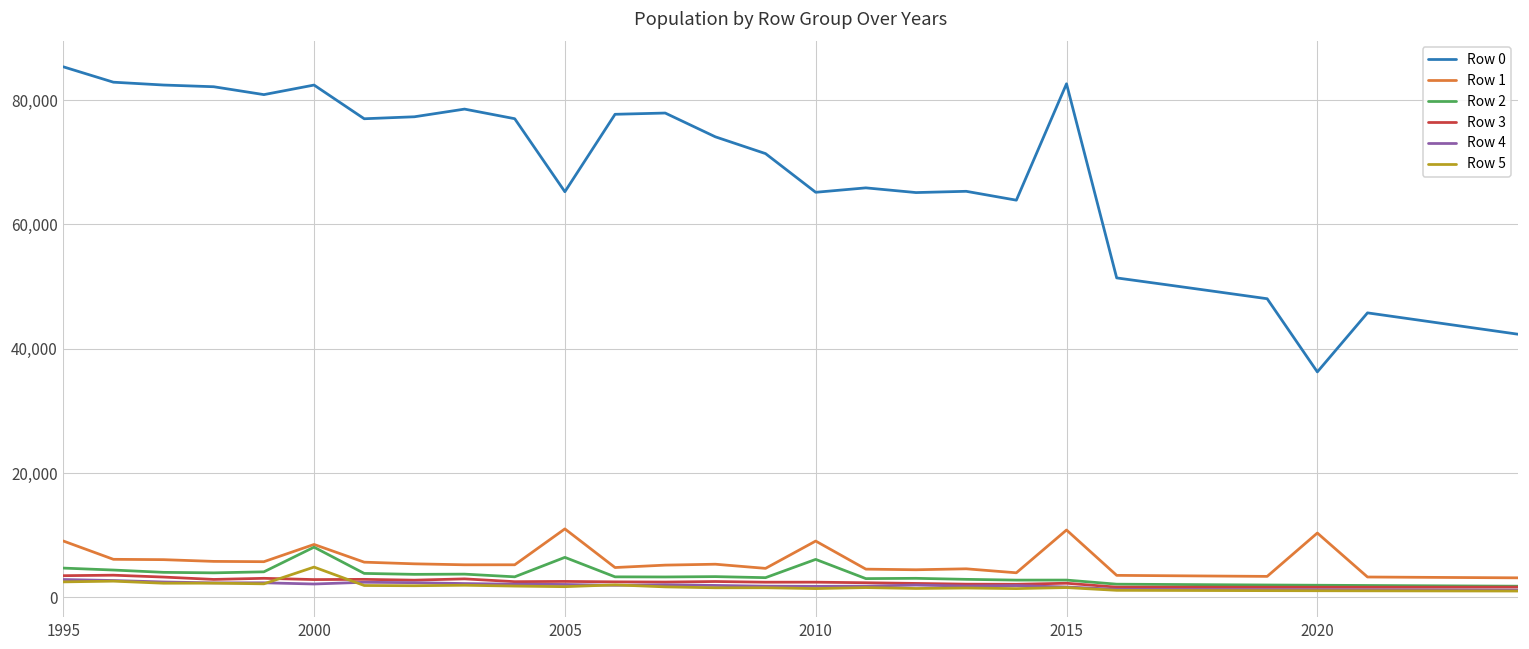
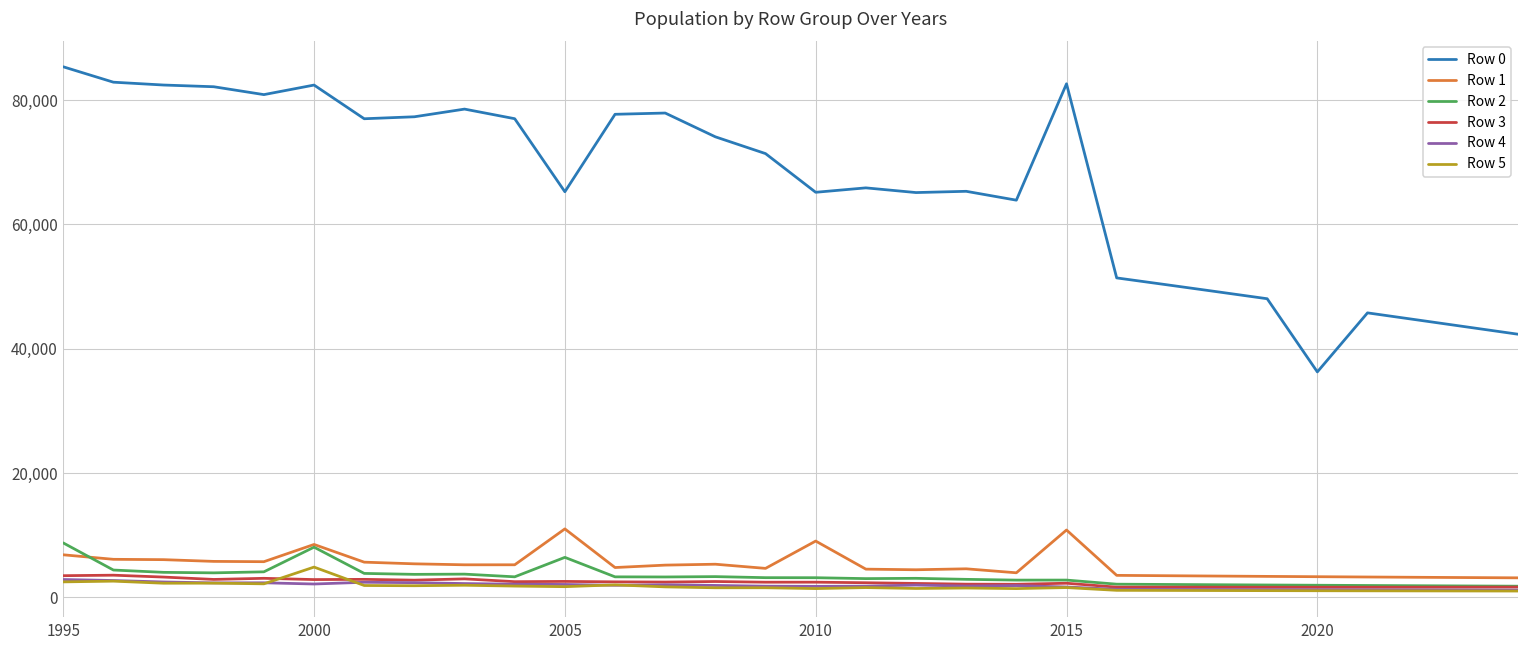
  {
    "Row 0": {
      "1995": "85,000",
      "2000": "82,000",
      "2005": "65,000",
      "2010": "65,000",
      "2015": "83,000",
      "2020": "36,000"
    },
    "Row 1": {
-     "1995": "9,000",
+     "1995": "7,000",
      "2005": "11,000",
      "2010": "9,000",
      "2015": "11,000",
-     "2020": "10,000"
+     "2020": "3,000"
    },
    "Row 2": {
-     "1995": "5,000",
+     "1995": "9,000",
      "2005": "6,000",
-     "2010": "6,000",
+     "2010": "3,000",
      "2015": "3,000"
    },
    "Row 3": {
      "1995": "3,000",
      "2000": "3,000",
      "2005": "3,000",
      "2010": "2,000",
      "2015": "2,000"
    },
    "Row 4": {
      "2000": "2,000"
    },
    "Row 5": {
      "2000": "5,000"
    }
  }
